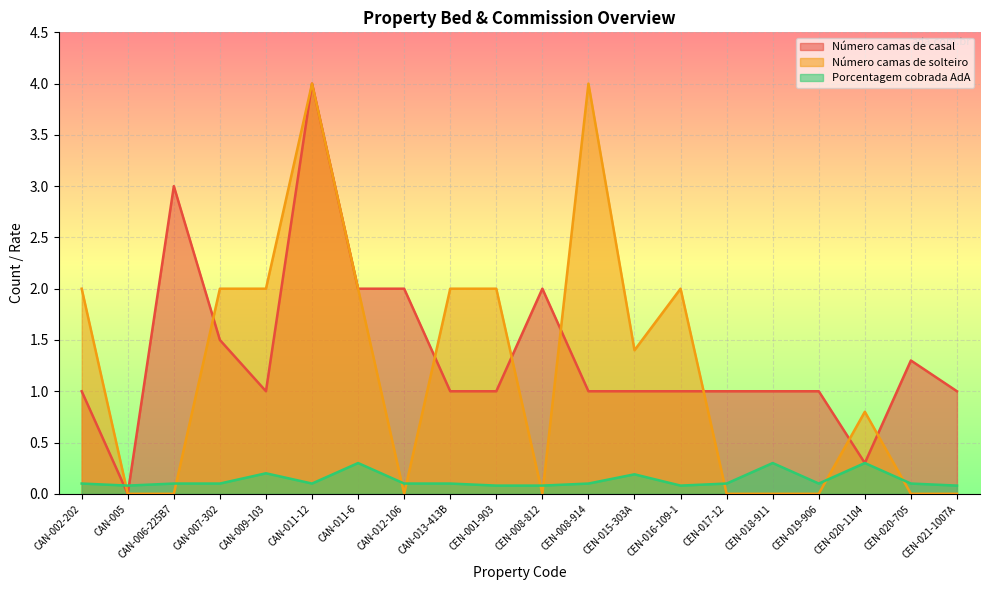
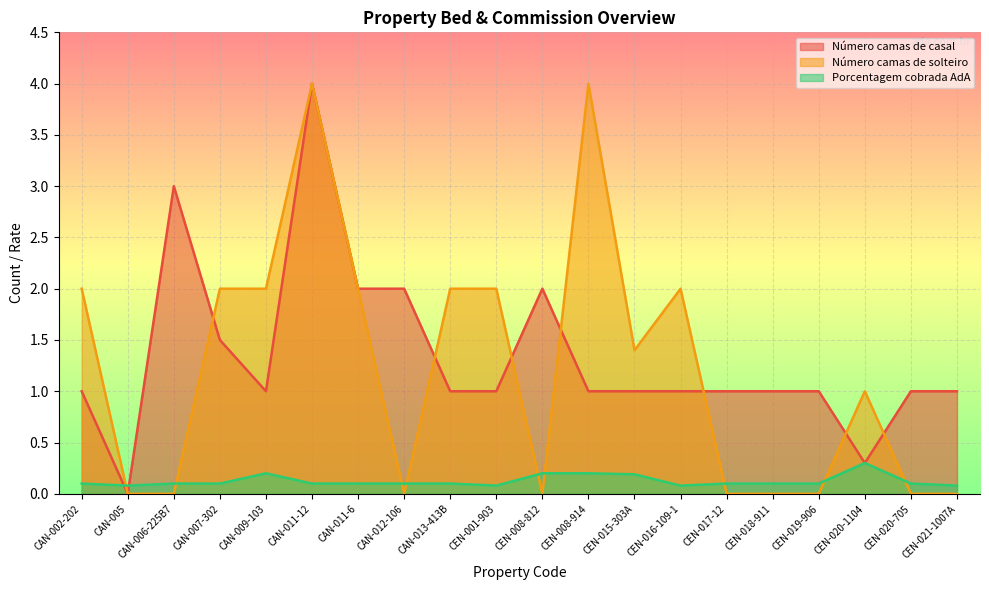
  {
    "Número camas de casal": {
      "CAN-002-202": 1.0,
      "CAN-006-225B7": 3.0,
      "CAN-007-302": 1.5,
      "CAN-009-103": 1.0,
      "CAN-012-106": 2.0,
      "CAN-013-413B": 1.0,
      "CEN-001-903": 1.0,
      "CEN-008-812": 2.0,
      "CEN-008-914": 1.0,
      "CEN-015-303A": 1.0,
      "CEN-016-109-1": 1.0,
      "CEN-017-12": 1.0,
      "CEN-018-911": 1.0,
      "CEN-019-906": 1.0,
-     "CEN-020-705": 1.3,
+     "CEN-020-705": 1.0,
      "CEN-021-1007A": 1.0
    },
    "Número camas de solteiro": {
      "CAN-002-202": 2.0,
      "CAN-006-225B7": 0.0,
      "CAN-007-302": 2.0,
      "CAN-009-103": 2.0,
      "CAN-012-106": 0.0,
      "CAN-013-413B": 2.0,
      "CEN-001-903": 2.0,
      "CEN-008-812": 0.0,
      "CEN-008-914": 4.0,
      "CEN-015-303A": 1.4,
      "CEN-016-109-1": 2.0,
      "CEN-017-12": 0.0,
      "CEN-018-911": 0.0,
      "CEN-019-906": 0.0,
-     "CEN-020-1104": 0.8,
+     "CEN-020-1104": 1.0,
      "CEN-020-705": 0.0,
      "CEN-021-1007A": 0.0
    },
    "Porcentagem cobrada AdA": {
      "CAN-002-202": 0.10,
      "CAN-005": 0.08,
      "CAN-006-225B7": 0.10,
      "CAN-007-302": 0.10,
      "CAN-009-103": 0.20,
      "CAN-011-12": 0.10,
-     "CAN-011-6": 0.3,
+     "CAN-011-6": 0.1,
      "CAN-012-106": 0.10,
      "CAN-013-413B": 0.10,
      "CEN-001-903": 0.08,
-     "CEN-008-812": 0.08,
-     "CEN-008-914": 0.1,
+     "CEN-008-812": 0.20,
+     "CEN-008-914": 0.2,
      "CEN-015-303A": 0.19,
      "CEN-016-109-1": 0.08,
      "CEN-017-12": 0.10,
-     "CEN-018-911": 0.3,
+     "CEN-018-911": 0.1,
      "CEN-019-906": 0.10,
      "CEN-020-705": 0.10,
      "CEN-021-1007A": 0.08
    }
  }
